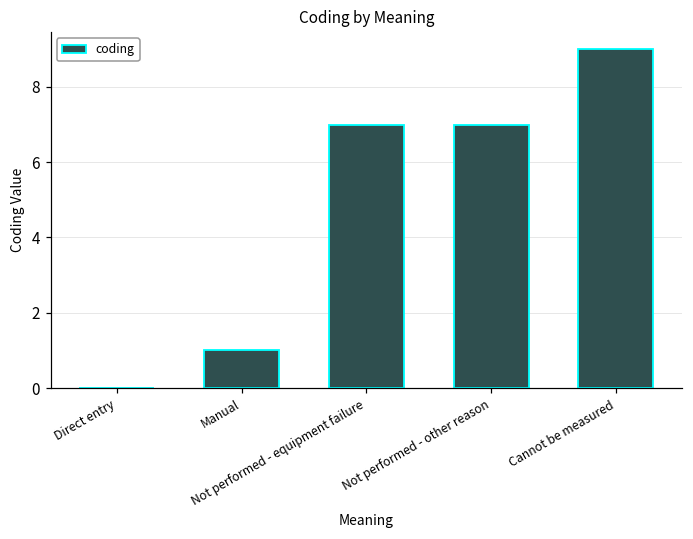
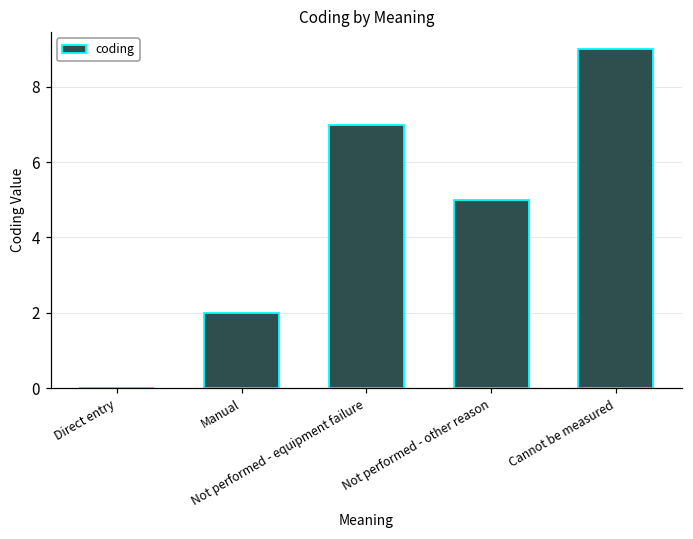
  {
    "Direct entry": 0,
-   "Manual": 1,
+   "Manual": 2,
    "Not performed - equipment failure": 7,
-   "Not performed - other reason": 7,
+   "Not performed - other reason": 5,
    "Cannot be measured": 9
  }
